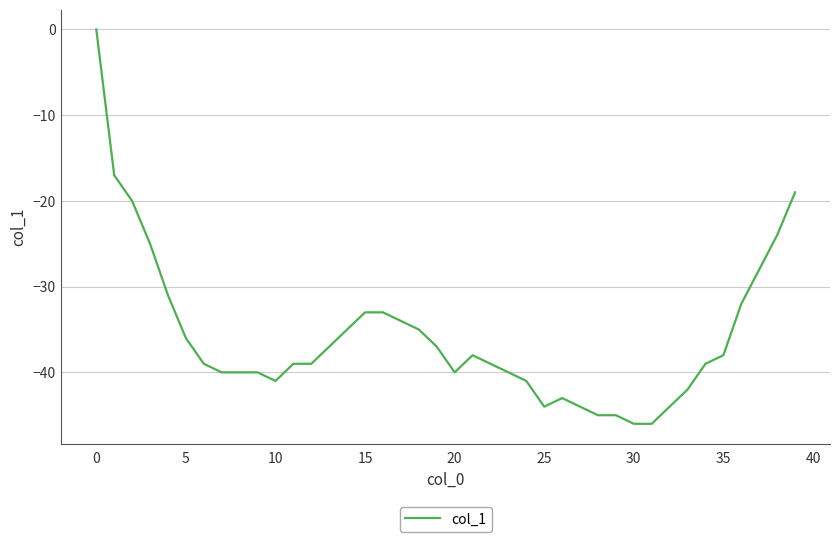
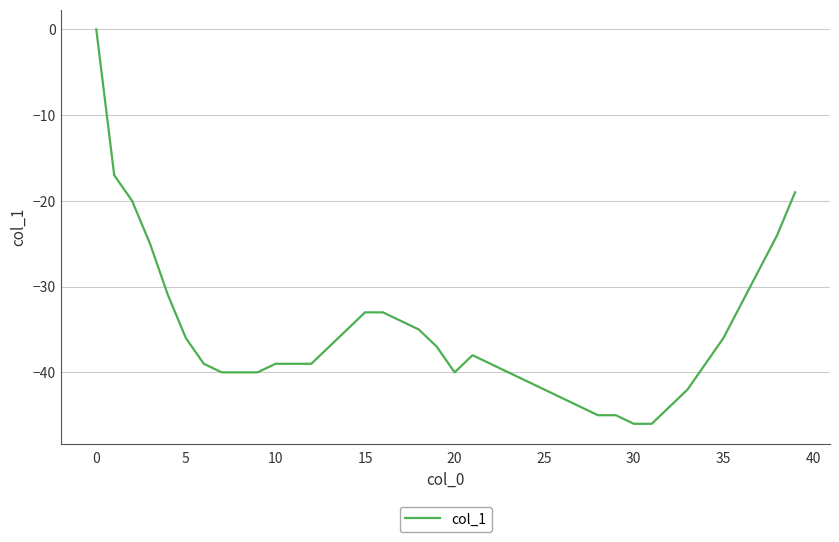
  {
    "0": 0,
    "5": -36,
-   "10": -41,
+   "10": -39,
    "15": -33,
    "20": -40,
-   "25": -44,
+   "25": -42,
    "30": -46,
-   "35": -38
+   "35": -36
  }
